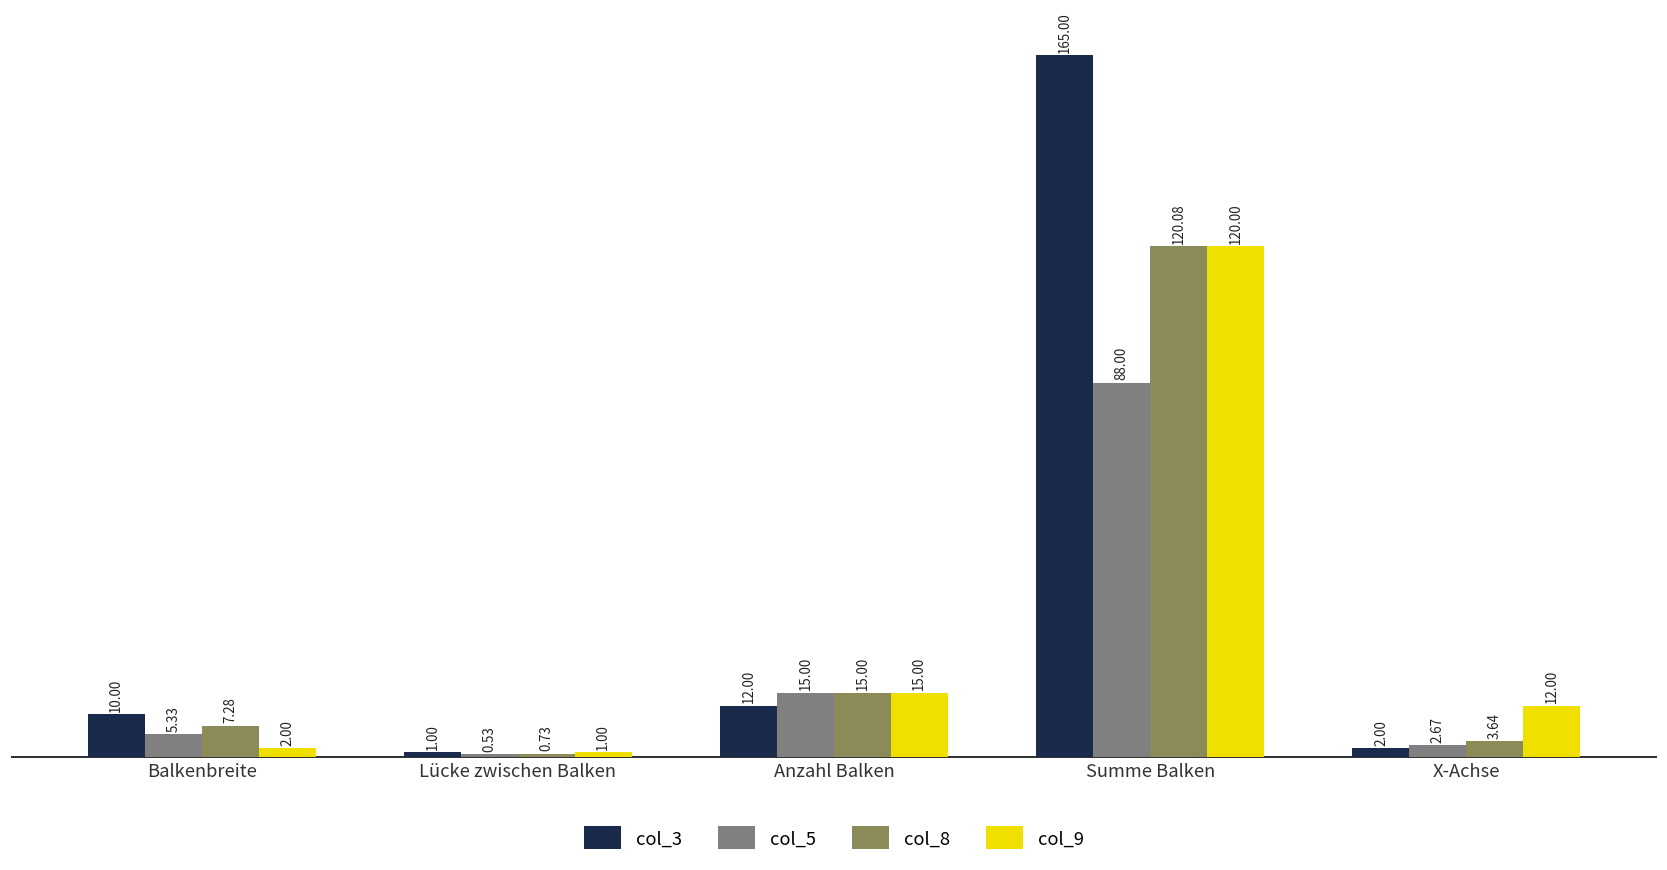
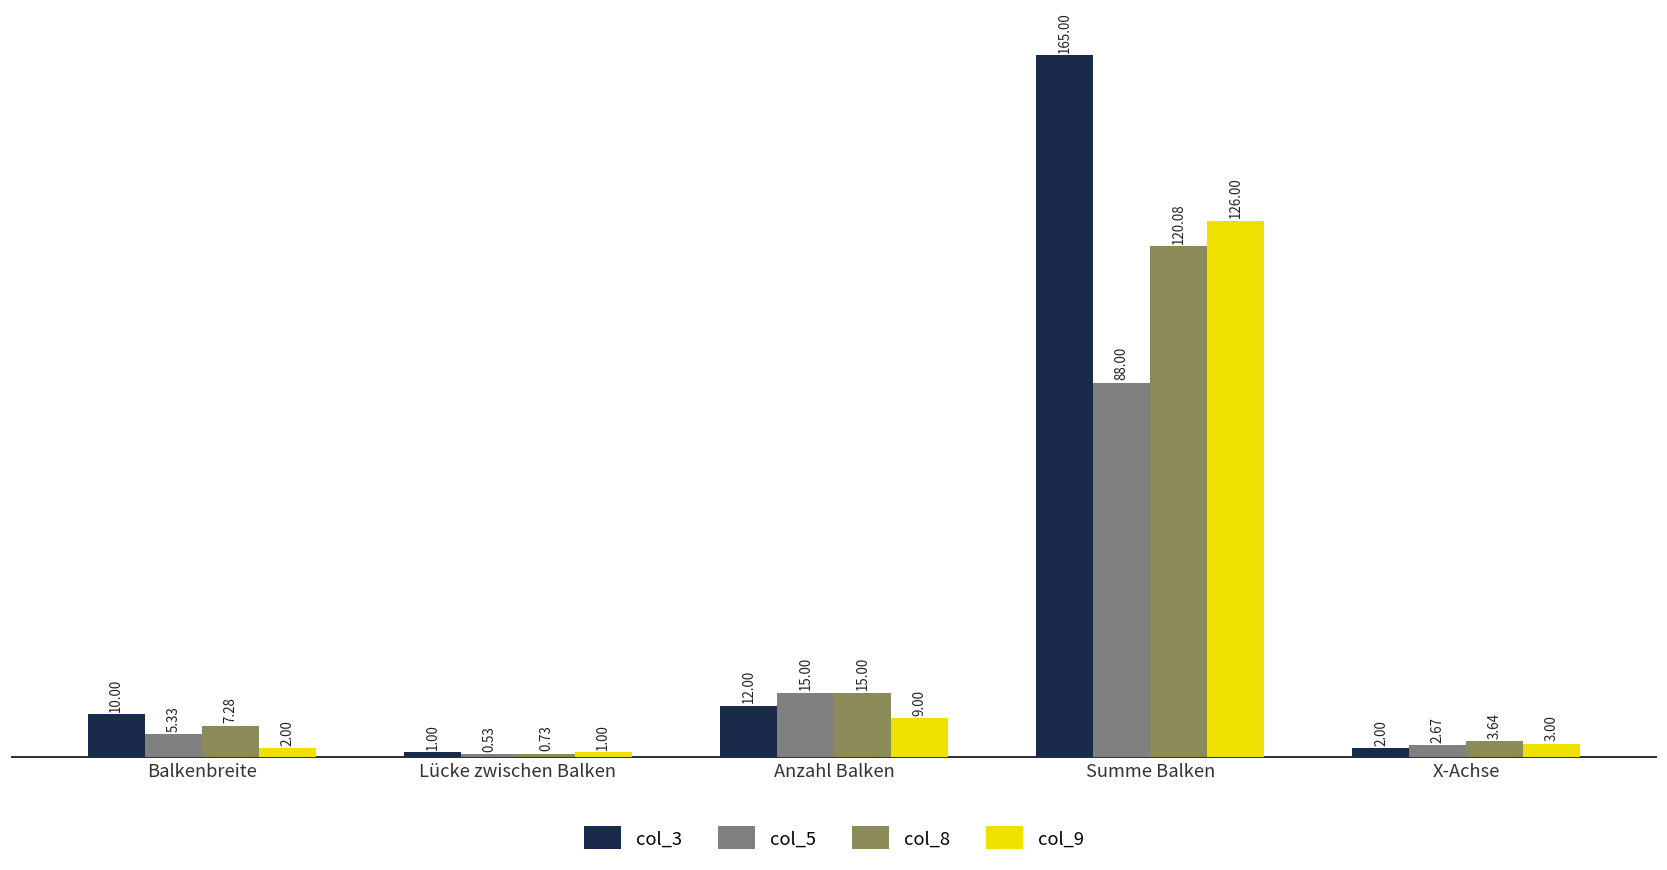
  {
    "col_3": {
      "Balkenbreite": 10.00,
      "Lücke zwischen Balken": 1.00,
      "Anzahl Balken": 12.00,
      "Summe Balken": 165.00,
      "X-Achse": 2.00
    },
    "col_9": {
      "Balkenbreite": 2.00,
      "Lücke zwischen Balken": 1.00,
-     "Anzahl Balken": 15.00,
-     "Summe Balken": 120.00,
-     "X-Achse": 12.00
+     "Anzahl Balken": 9.00,
+     "Summe Balken": 126.00,
+     "X-Achse": 3.00
    }
  }
